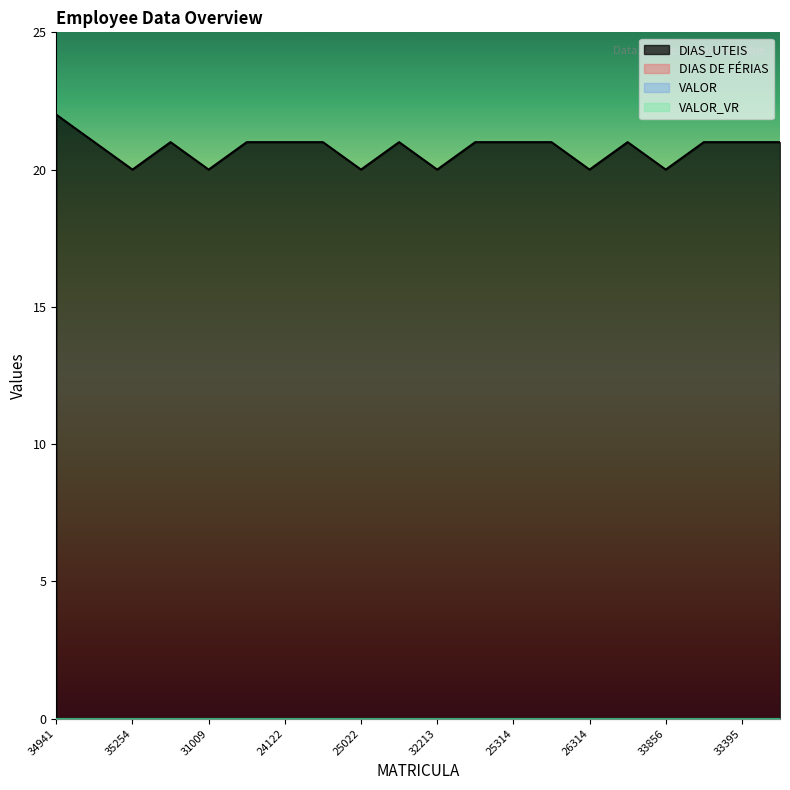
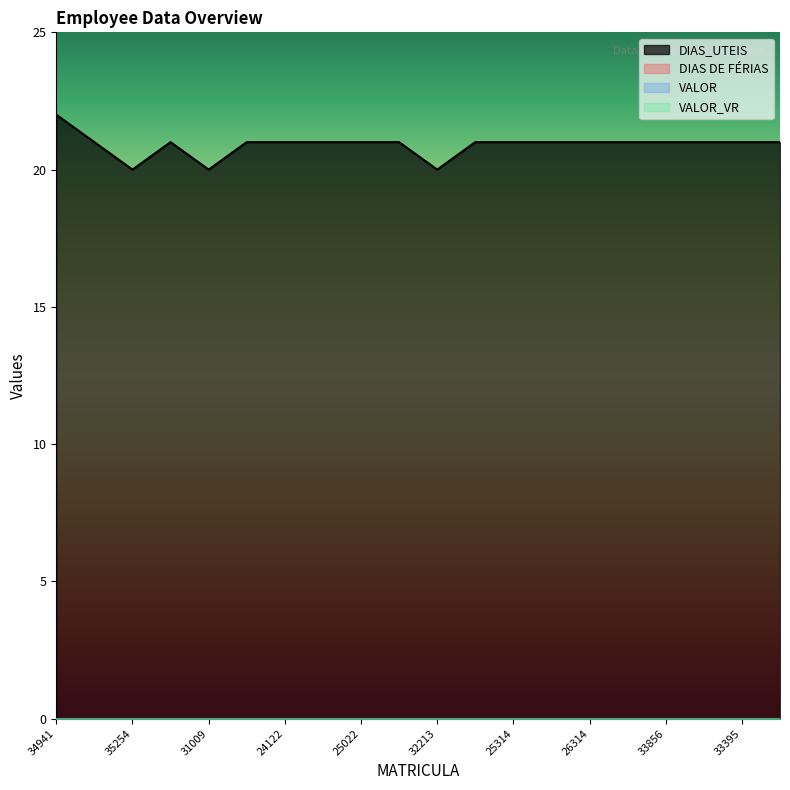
  {
    "DIAS_UTEIS": {
      "34941": 22,
      "35254": 20,
      "31009": 20,
      "24122": 21,
-     "25022": 20,
+     "25022": 21,
      "32213": 20,
      "25314": 21,
-     "26314": 20,
-     "33856": 20,
+     "26314": 21,
+     "33856": 21,
      "33395": 21
    },
    "VALOR_VR": {
      "34941": 0,
      "35254": 0,
      "31009": 0,
      "24122": 0,
      "25022": 0,
      "32213": 0,
      "25314": 0,
      "26314": 0,
      "33856": 0,
      "33395": 0
    }
  }
